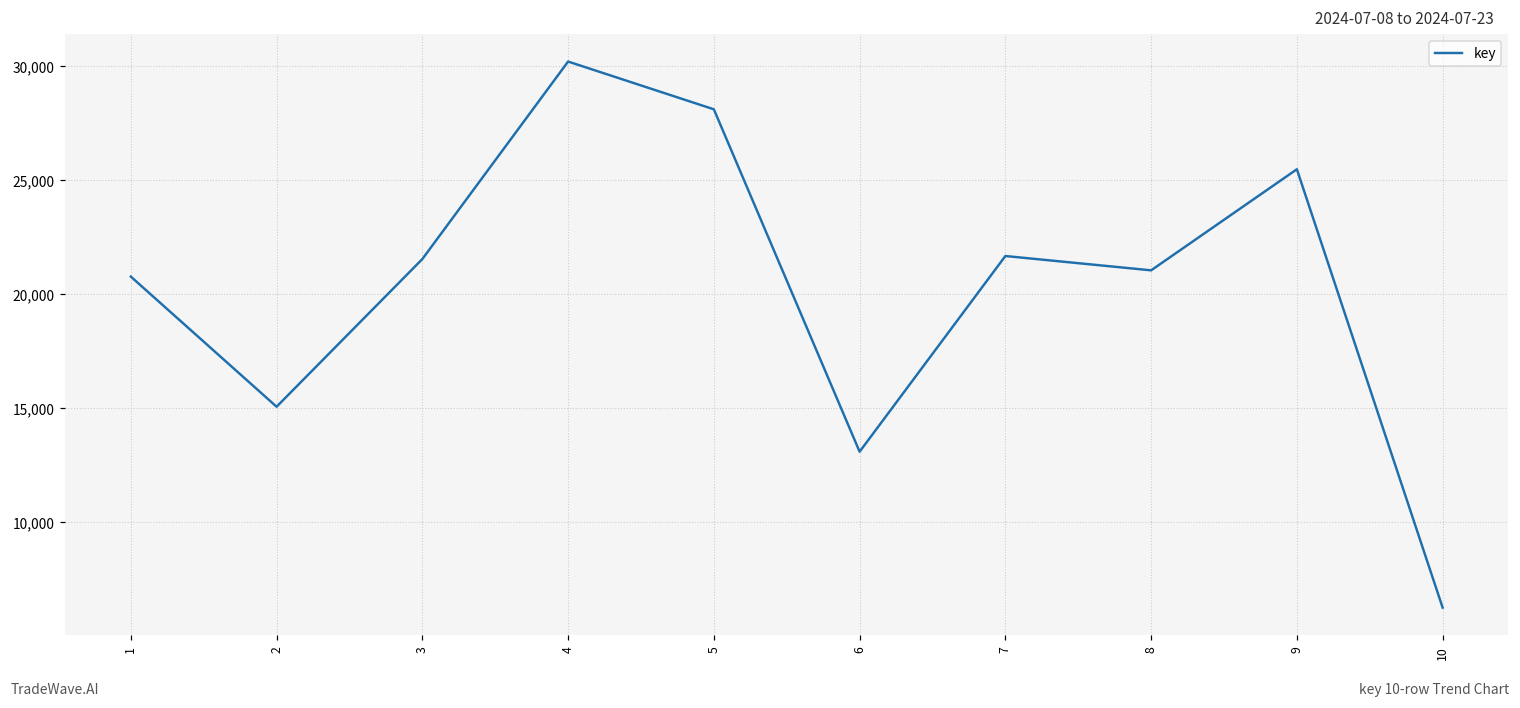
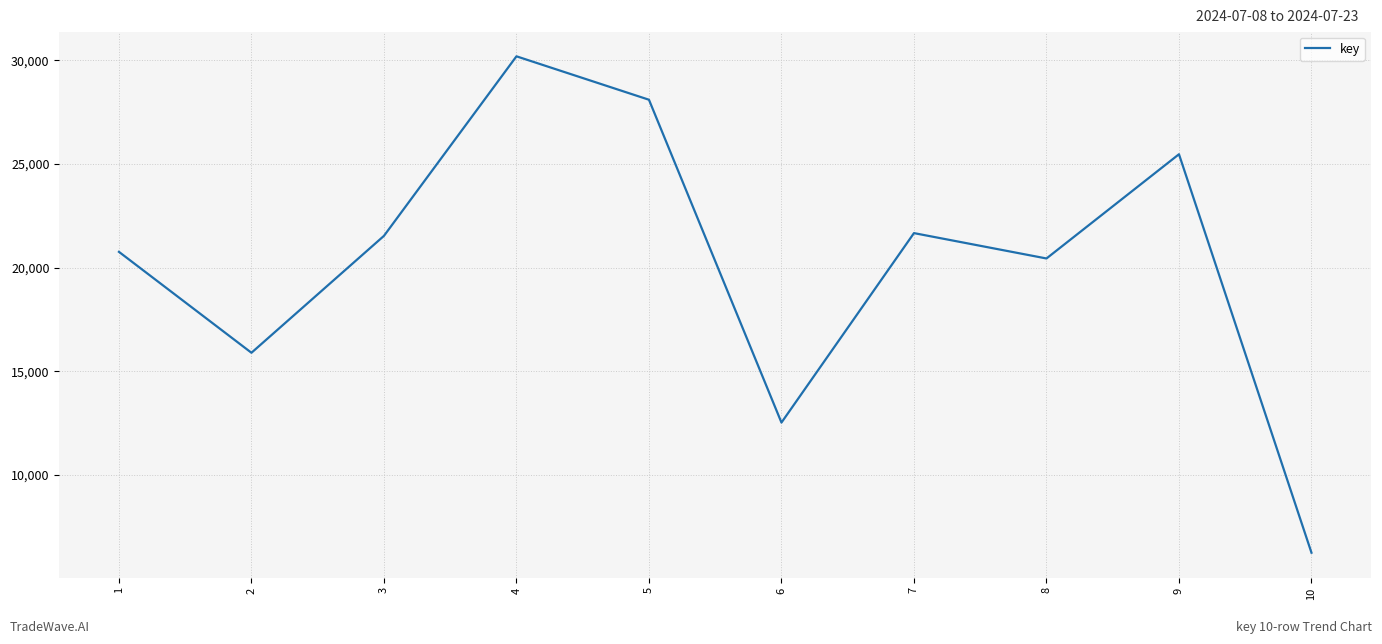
  {
    "1": "20,800",
-   "2": "15,100",
+   "2": "15,900",
    "3": "21,500",
    "4": "30,200",
    "5": "28,100",
-   "6": "13,100",
+   "6": "12,500",
    "7": "21,700",
-   "8": "21,000",
+   "8": "20,400",
    "9": "25,500",
    "10": "6,200"
  }
